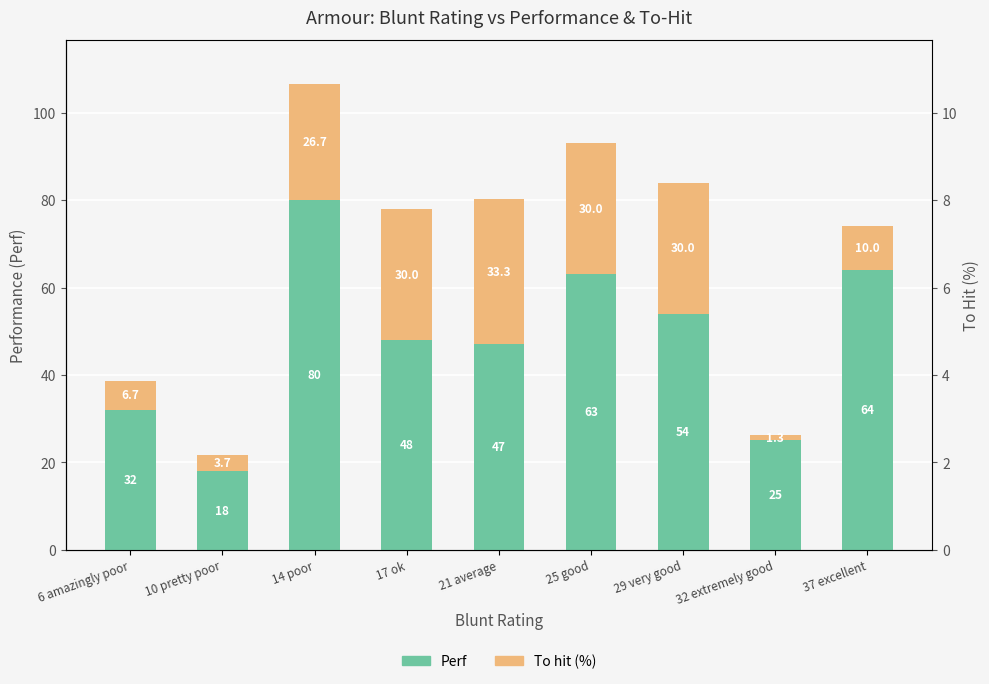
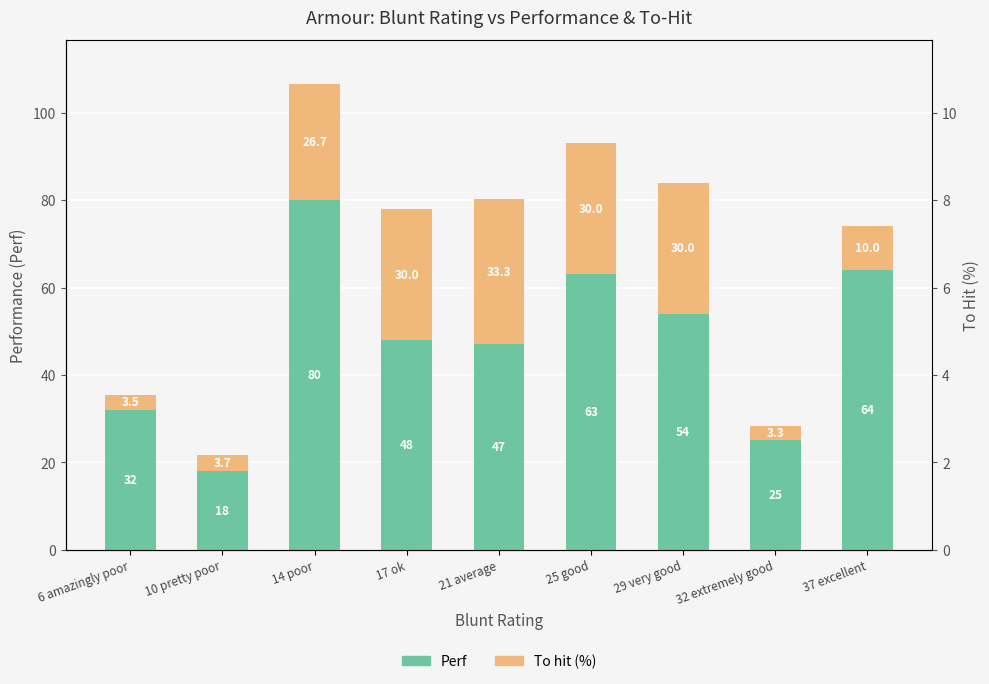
  {
    "Perf": {
      "6 amazingly poor": 32,
      "10 pretty poor": 18,
      "14 poor": 80,
      "17 ok": 48,
      "21 average": 47,
      "25 good": 63,
      "29 very good": 54,
      "32 extremely good": 25,
      "37 excellent": 64
    },
    "To hit (%)": {
-     "6 amazingly poor": 6.7,
+     "6 amazingly poor": 3.5,
      "10 pretty poor": 3.7,
      "14 poor": 26.7,
      "17 ok": 30.0,
      "21 average": 33.3,
      "25 good": 30.0,
      "29 very good": 30.0,
-     "32 extremely good": 1.3,
+     "32 extremely good": 3.3,
      "37 excellent": 10.0
    }
  }
